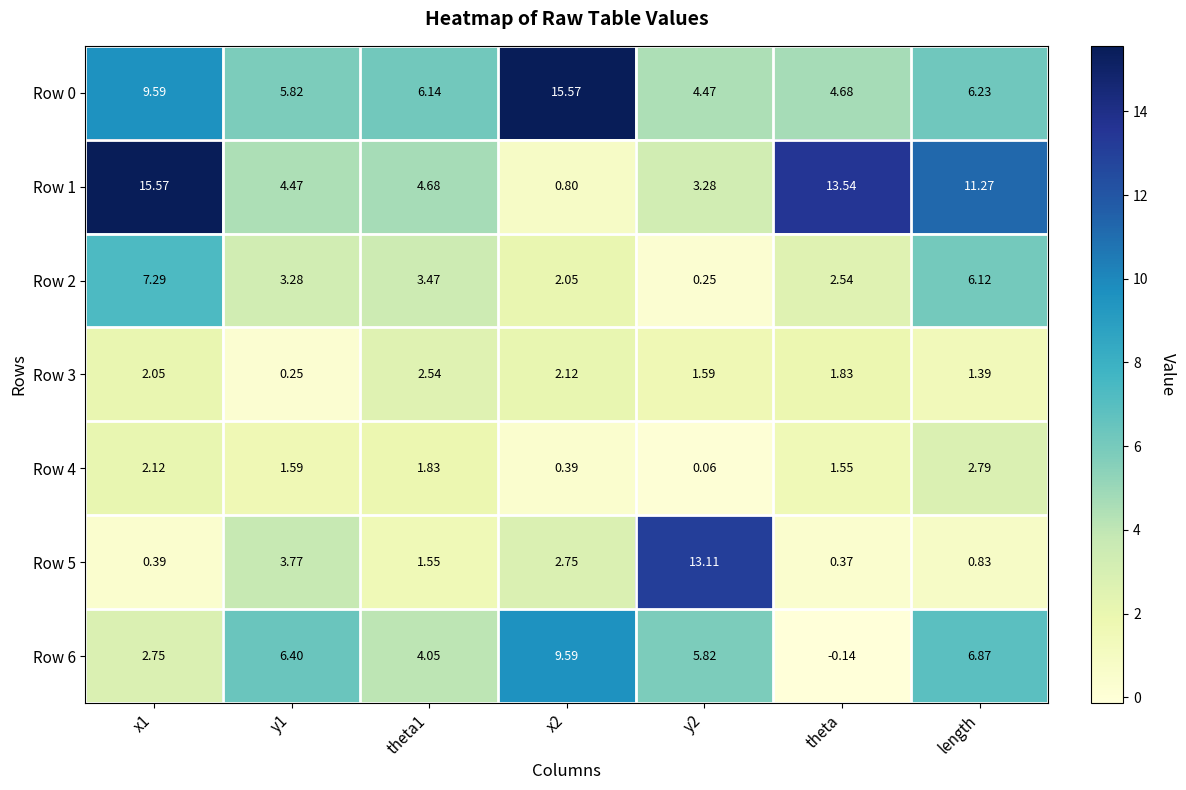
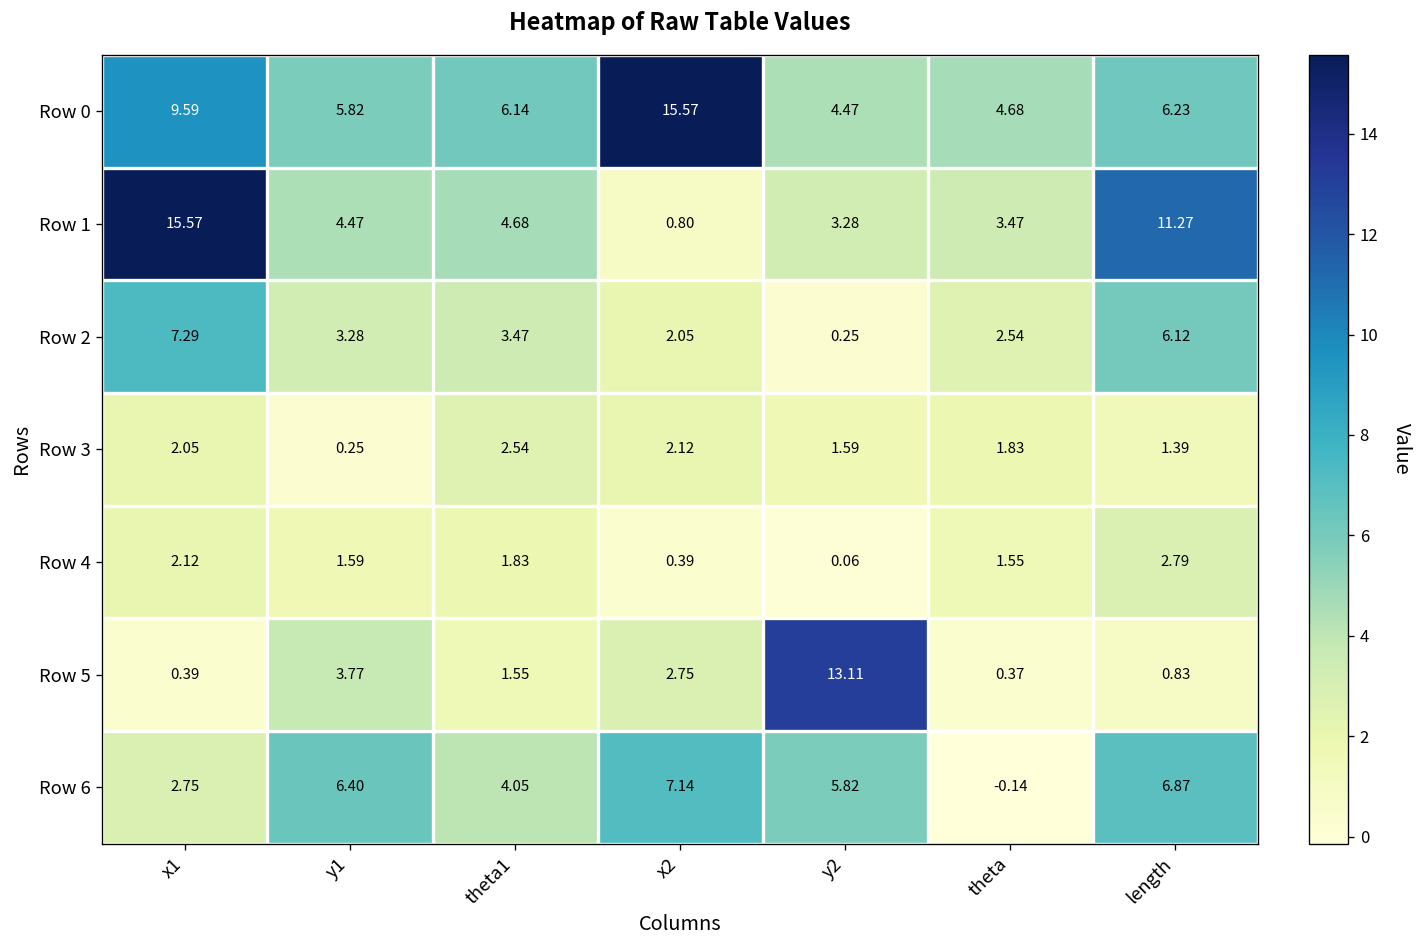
  {
    "Row 0": {
      "x1": 9.59,
      "y1": 5.82,
      "theta1": 6.14,
      "x2": 15.57,
      "y2": 4.47,
      "theta": 4.68,
      "length": 6.23
    },
    "Row 1": {
      "x1": 15.57,
      "y1": 4.47,
      "theta1": 4.68,
      "x2": 0.80,
      "y2": 3.28,
-     "theta": 13.54,
+     "theta": 3.47,
      "length": 11.27
    },
    "Row 2": {
      "x1": 7.29,
      "y1": 3.28,
      "theta1": 3.47,
      "x2": 2.05,
      "y2": 0.25,
      "theta": 2.54,
      "length": 6.12
    },
    "Row 3": {
      "x1": 2.05,
      "y1": 0.25,
      "theta1": 2.54,
      "x2": 2.12,
      "y2": 1.59,
      "theta": 1.83,
      "length": 1.39
    },
    "Row 4": {
      "x1": 2.12,
      "y1": 1.59,
      "theta1": 1.83,
      "x2": 0.39,
      "y2": 0.06,
      "theta": 1.55,
      "length": 2.79
    },
    "Row 5": {
      "x1": 0.39,
      "y1": 3.77,
      "theta1": 1.55,
      "x2": 2.75,
      "y2": 13.11,
      "theta": 0.37,
      "length": 0.83
    },
    "Row 6": {
      "x1": 2.75,
      "y1": 6.40,
      "theta1": 4.05,
-     "x2": 9.59,
+     "x2": 7.14,
      "y2": 5.82,
      "theta": -0.14,
      "length": 6.87
    }
  }
